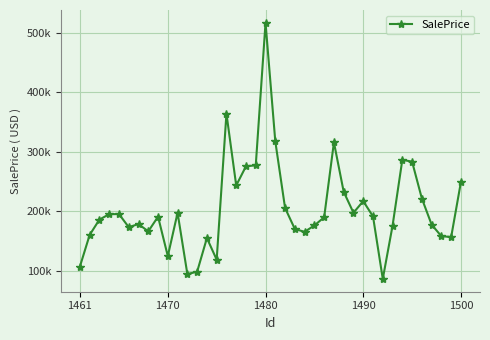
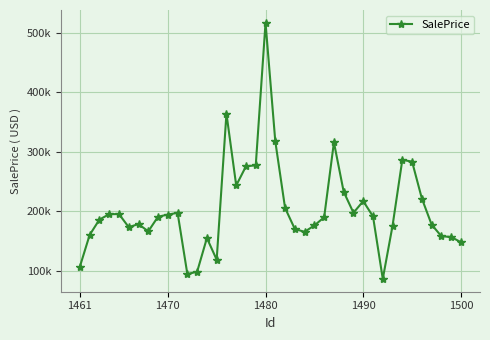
  {
    "1461": 110000,
-   "1470": 120000,
+   "1470": 190000,
    "1480": 520000,
    "1490": 220000,
-   "1500": 250000
+   "1500": 150000
  }
